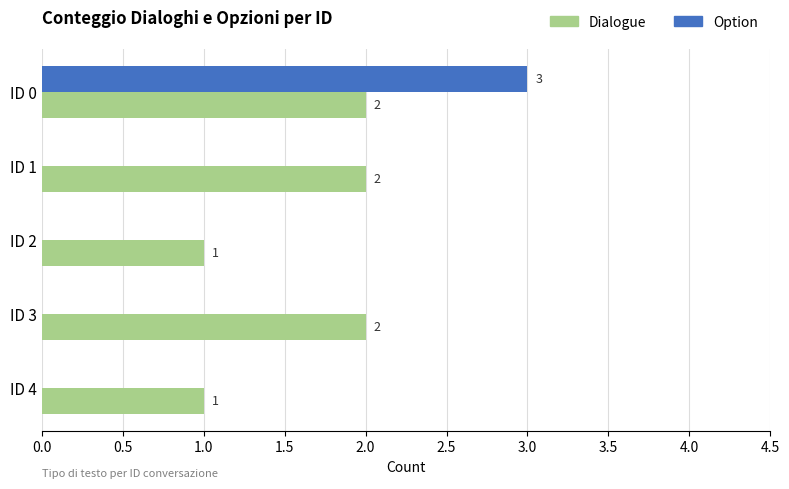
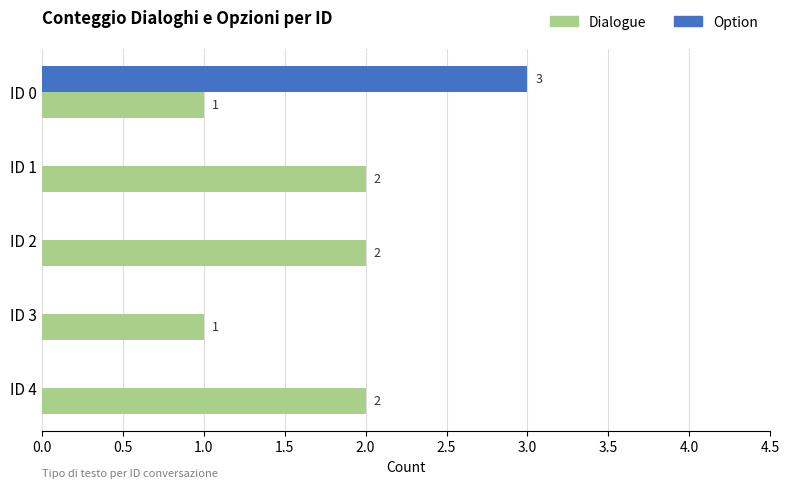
  {
    "Dialogue": {
-     "ID 0": 2,
+     "ID 0": 1,
      "ID 1": 2,
-     "ID 2": 1,
-     "ID 3": 2,
-     "ID 4": 1
+     "ID 2": 2,
+     "ID 3": 1,
+     "ID 4": 2
    },
    "Option": {
      "ID 0": 3
    }
  }
